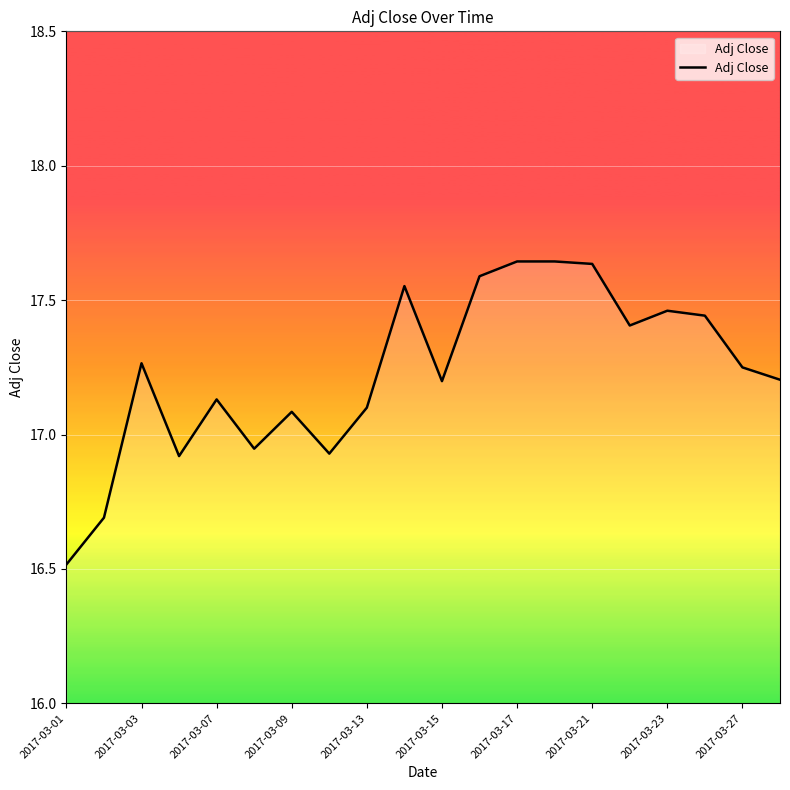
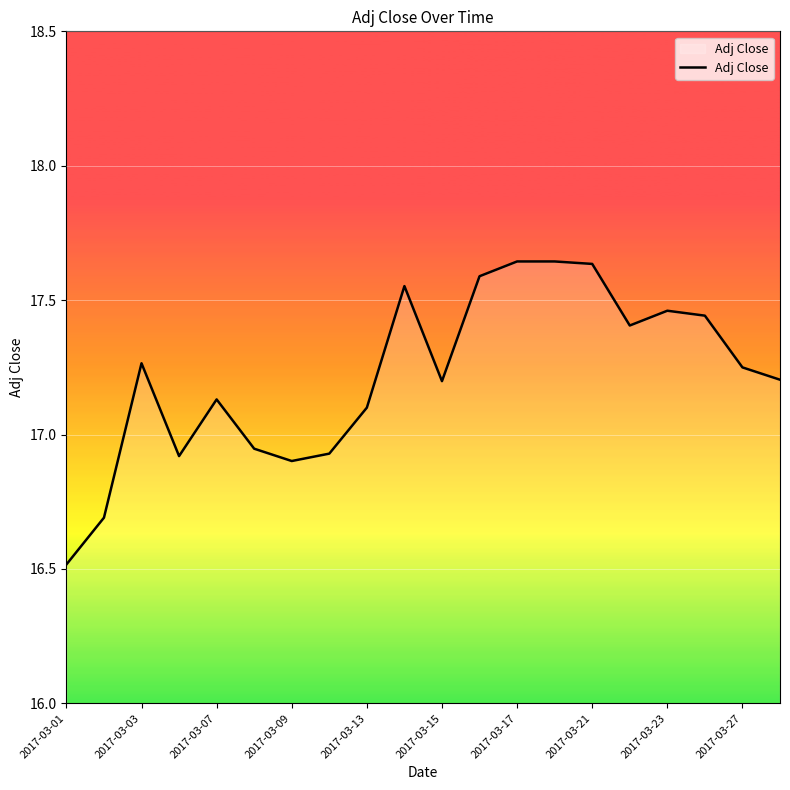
  {
    "2017-03-01": 16.52,
    "2017-03-03": 17.27,
    "2017-03-07": 17.13,
-   "2017-03-09": 17.08,
+   "2017-03-09": 16.90,
    "2017-03-13": 17.10,
    "2017-03-15": 17.20,
    "2017-03-17": 17.64,
    "2017-03-21": 17.63,
    "2017-03-23": 17.46,
    "2017-03-27": 17.25
  }
